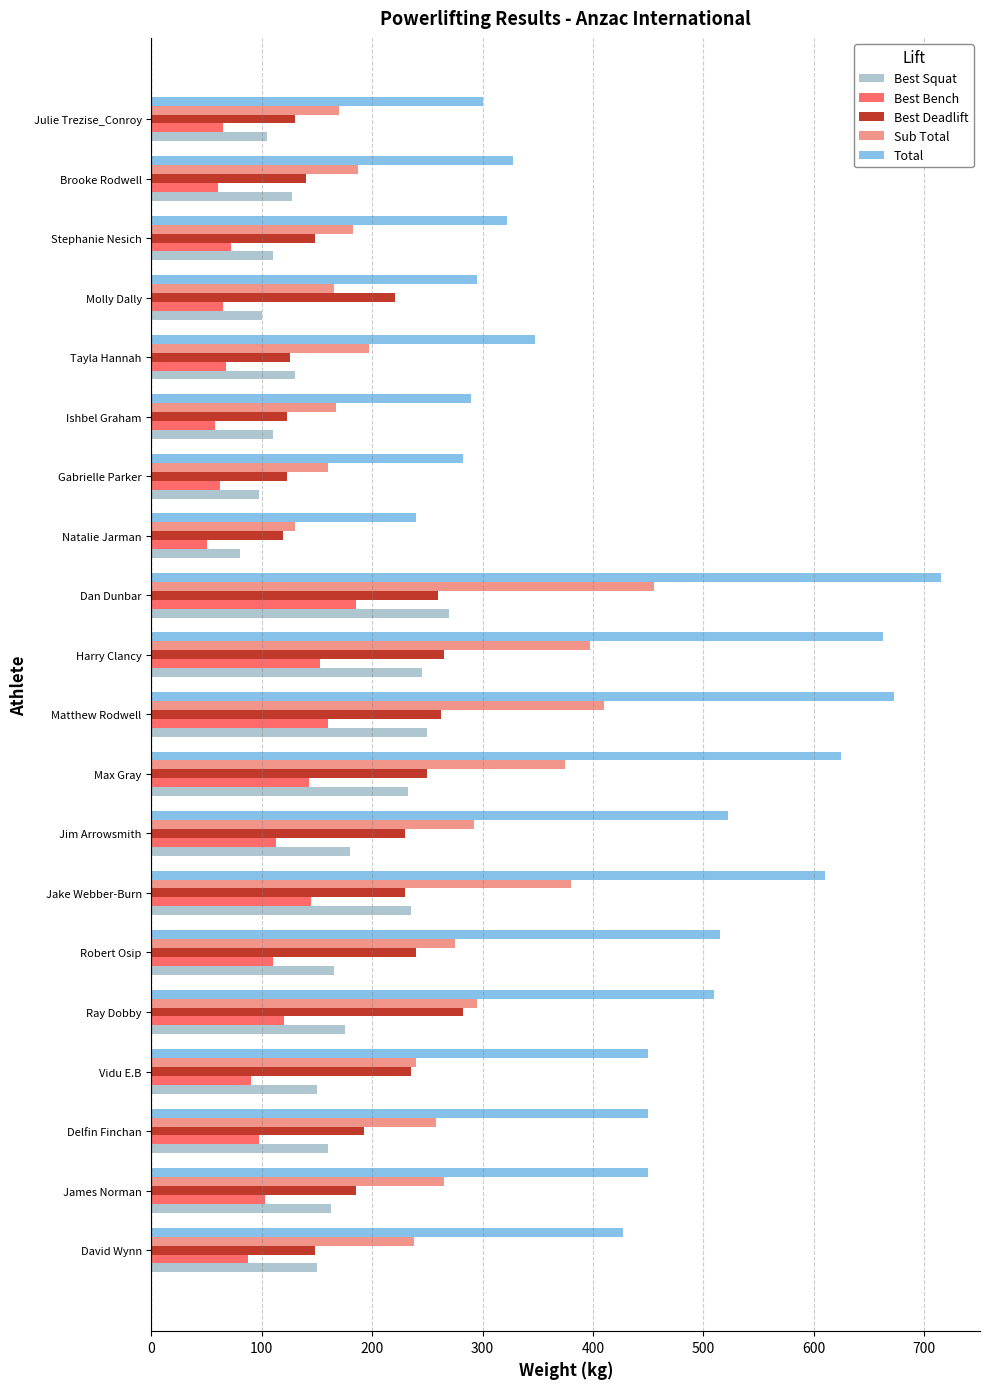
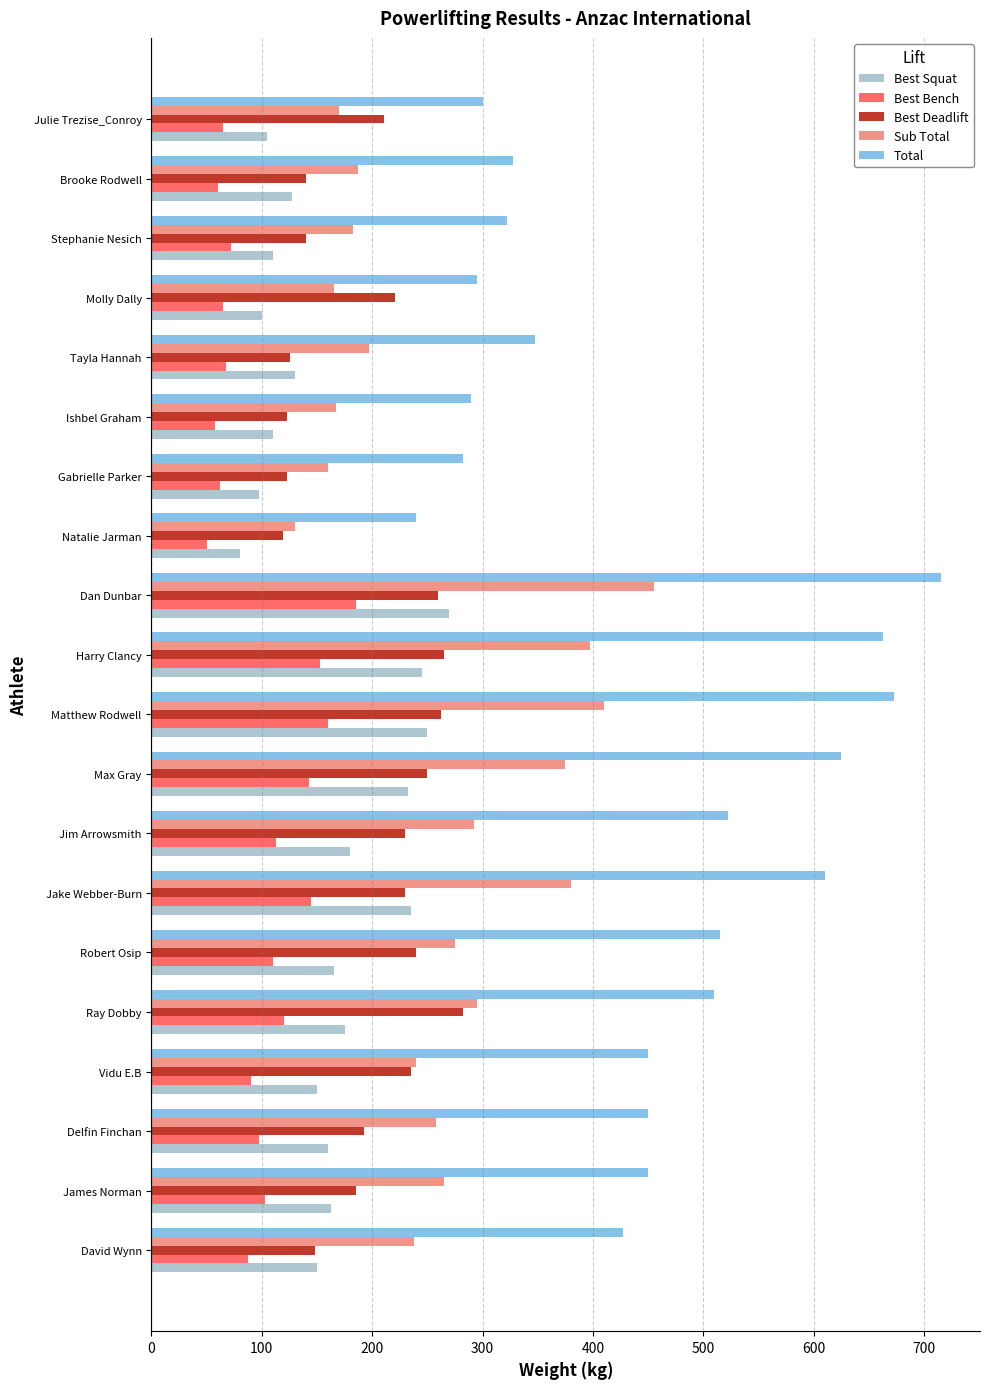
  {
    "Best Deadlift": {
-     "Julie Trezise_Conroy": 130,
+     "Julie Trezise_Conroy": 211,
      "Brooke Rodwell": 140,
-     "Stephanie Nesich": 148,
+     "Stephanie Nesich": 140,
      "Molly Dally": 221,
      "Tayla Hannah": 126,
      "Ishbel Graham": 123,
      "Gabrielle Parker": 123,
      "Natalie Jarman": 119,
      "Dan Dunbar": 260,
      "Harry Clancy": 265,
      "Matthew Rodwell": 263,
      "Max Gray": 250,
      "Jim Arrowsmith": 230,
      "Jake Webber-Burn": 230,
      "Robert Osip": 240,
      "Ray Dobby": 282,
      "Vidu E.B": 235,
      "Delfin Finchan": 193,
      "James Norman": 185,
      "David Wynn": 148
    }
  }
